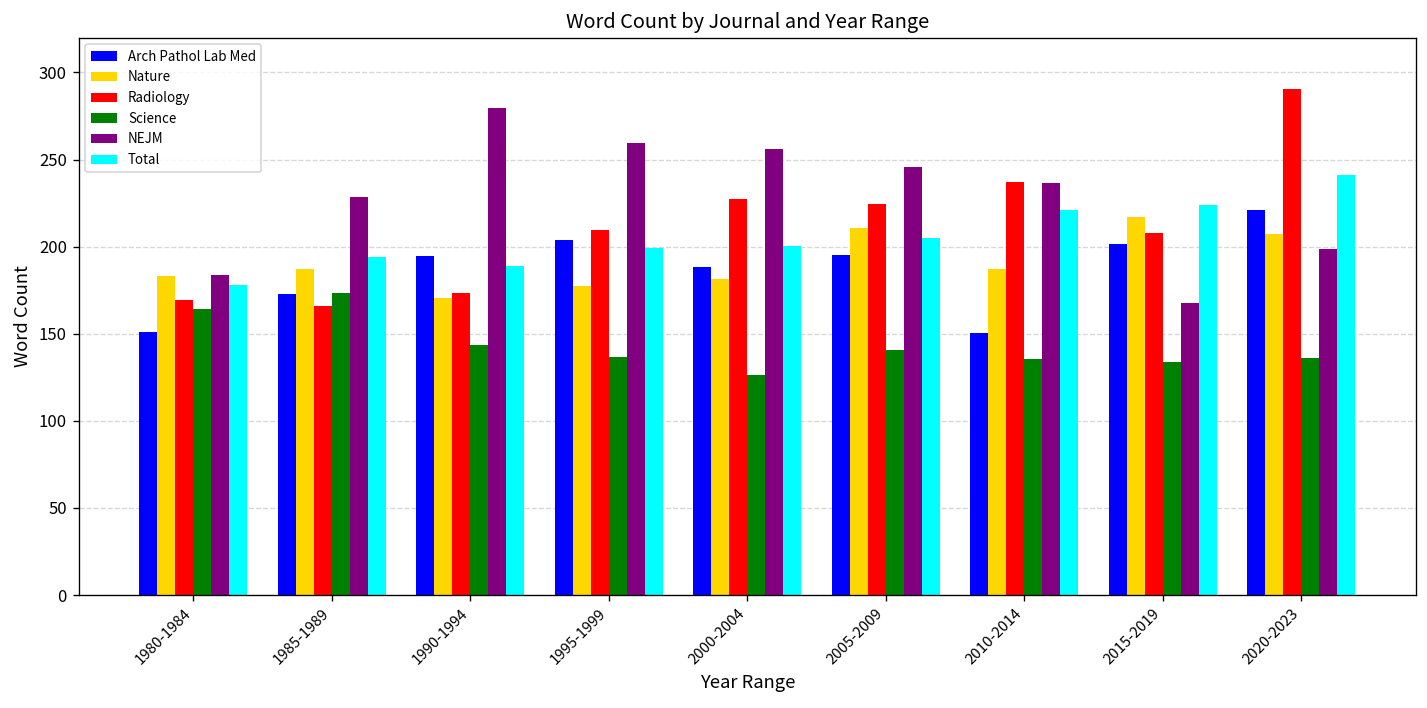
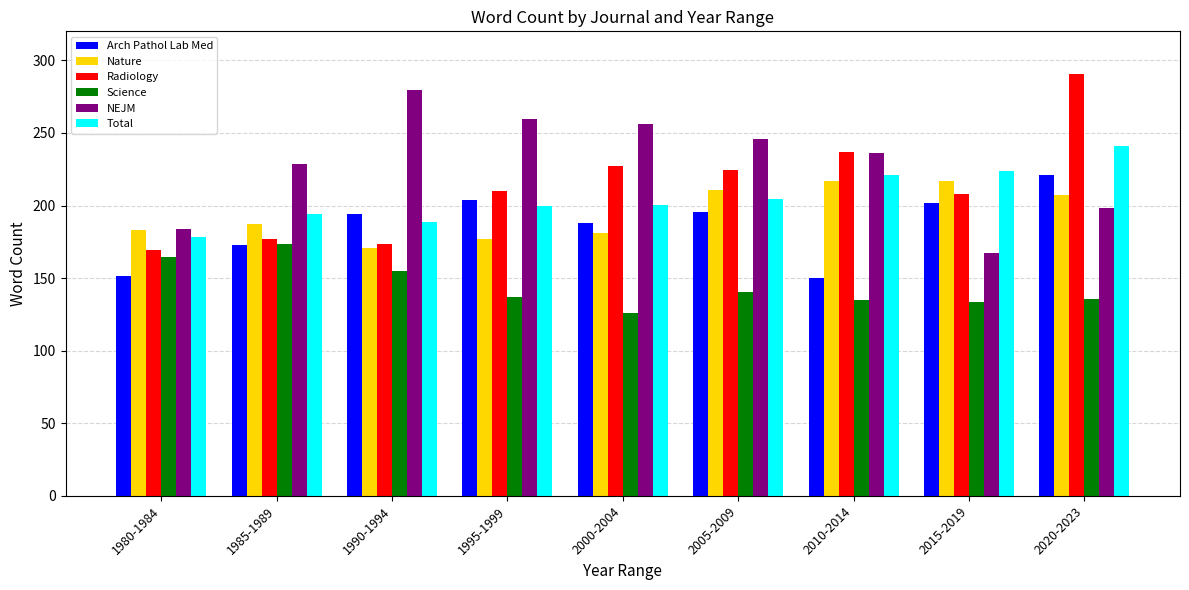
  {
    "Arch Pathol Lab Med": {
      "1980-1984": 151,
      "1985-1989": 173,
      "1990-1994": 194,
      "1995-1999": 204,
      "2000-2004": 188,
      "2005-2009": 195,
      "2010-2014": 150,
      "2015-2019": 202,
      "2020-2023": 221
    },
    "Nature": {
      "1980-1984": 183,
      "1985-1989": 187,
      "1990-1994": 171,
      "1995-1999": 177,
      "2000-2004": 181,
      "2005-2009": 211,
-     "2010-2014": 187,
+     "2010-2014": 217,
      "2015-2019": 217,
      "2020-2023": 207
    },
    "Radiology": {
      "1980-1984": 169,
-     "1985-1989": 166,
+     "1985-1989": 177,
      "1990-1994": 174,
      "1995-1999": 210,
      "2000-2004": 227,
      "2005-2009": 224,
      "2010-2014": 237,
      "2015-2019": 208,
      "2020-2023": 290
    },
    "Science": {
      "1980-1984": 164,
      "1985-1989": 173,
-     "1990-1994": 143,
+     "1990-1994": 155,
      "1995-1999": 137,
      "2000-2004": 126,
      "2005-2009": 141,
      "2010-2014": 135,
      "2015-2019": 134,
      "2020-2023": 136
    },
    "NEJM": {
      "1980-1984": 184,
      "1985-1989": 228,
      "1990-1994": 280,
      "1995-1999": 259,
      "2000-2004": 256,
      "2005-2009": 246,
      "2010-2014": 236,
      "2015-2019": 167,
      "2020-2023": 199
    },
    "Total": {
      "1980-1984": 178,
      "1985-1989": 194,
      "1990-1994": 189,
      "1995-1999": 199,
      "2000-2004": 200,
      "2005-2009": 205,
      "2010-2014": 221,
      "2015-2019": 224,
      "2020-2023": 241
    }
  }
